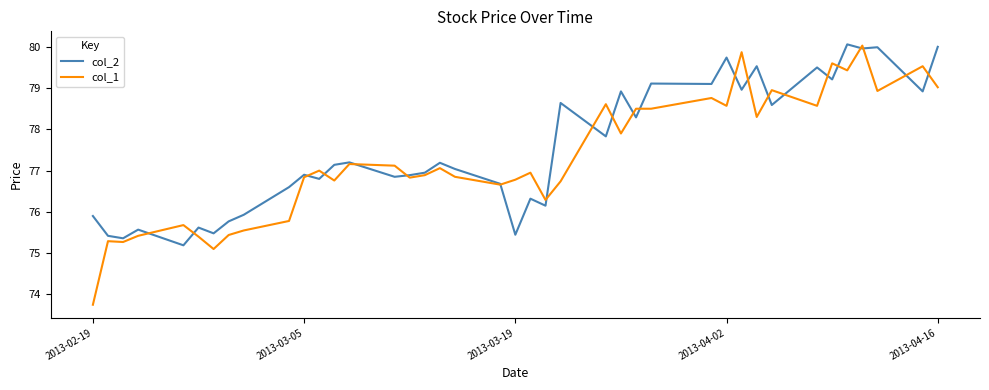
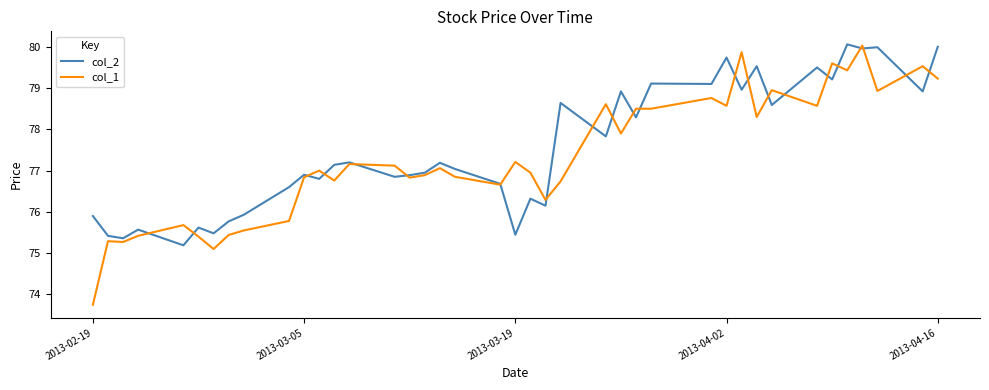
  {
    "col_2": {
      "2013-02-19": 75.9,
      "2013-03-19": 75.4,
      "2013-04-02": 79.7,
      "2013-04-16": 80.0
    },
    "col_1": {
      "2013-02-19": 73.8,
-     "2013-03-19": 76.8,
+     "2013-03-19": 77.2,
      "2013-04-02": 78.6,
-     "2013-04-16": 79.0
+     "2013-04-16": 79.2
    }
  }
